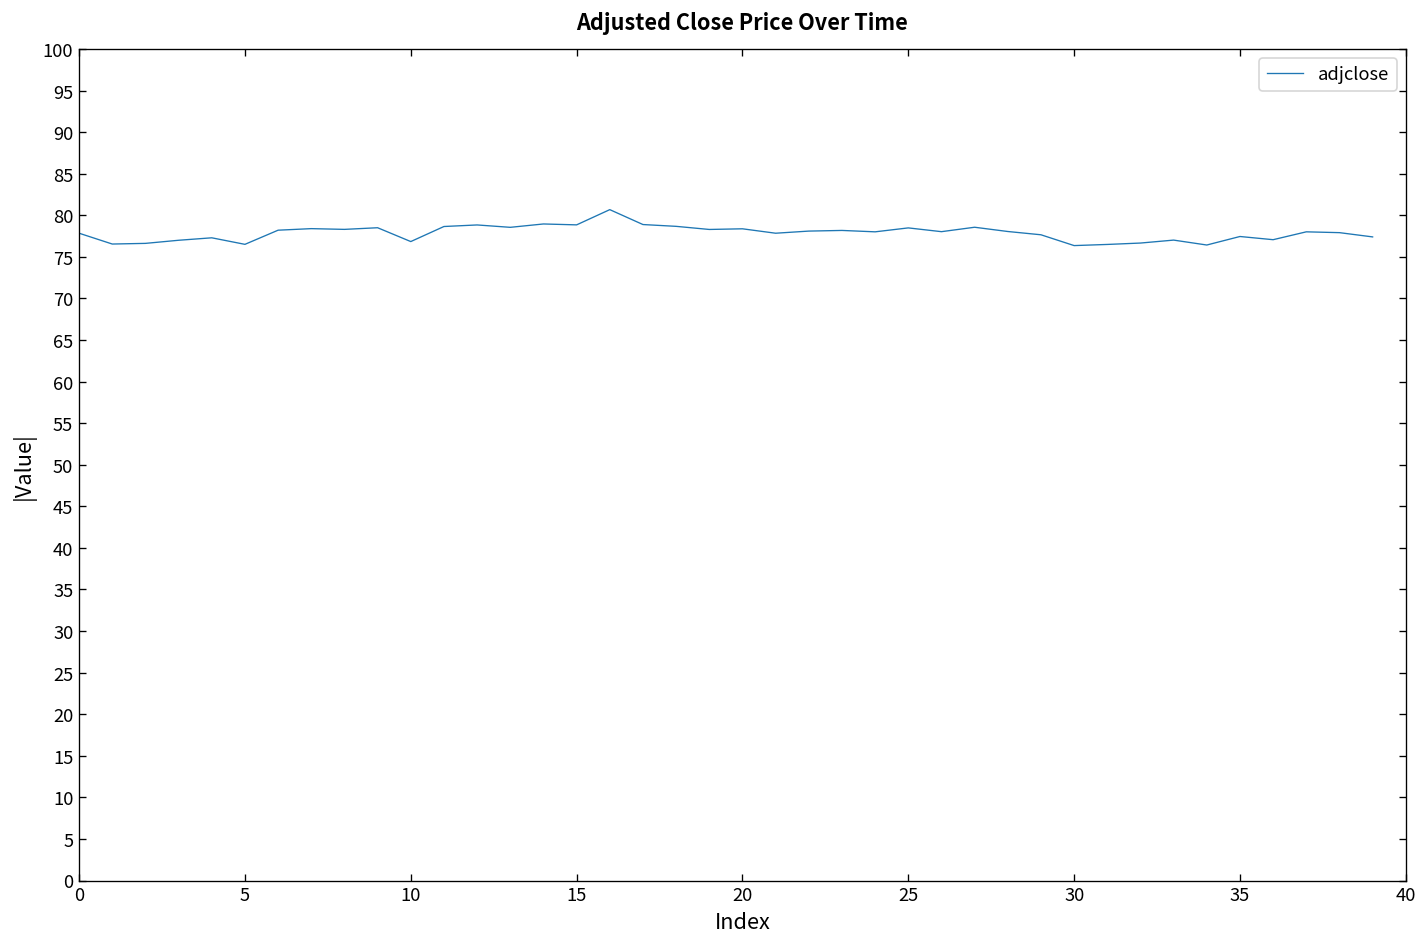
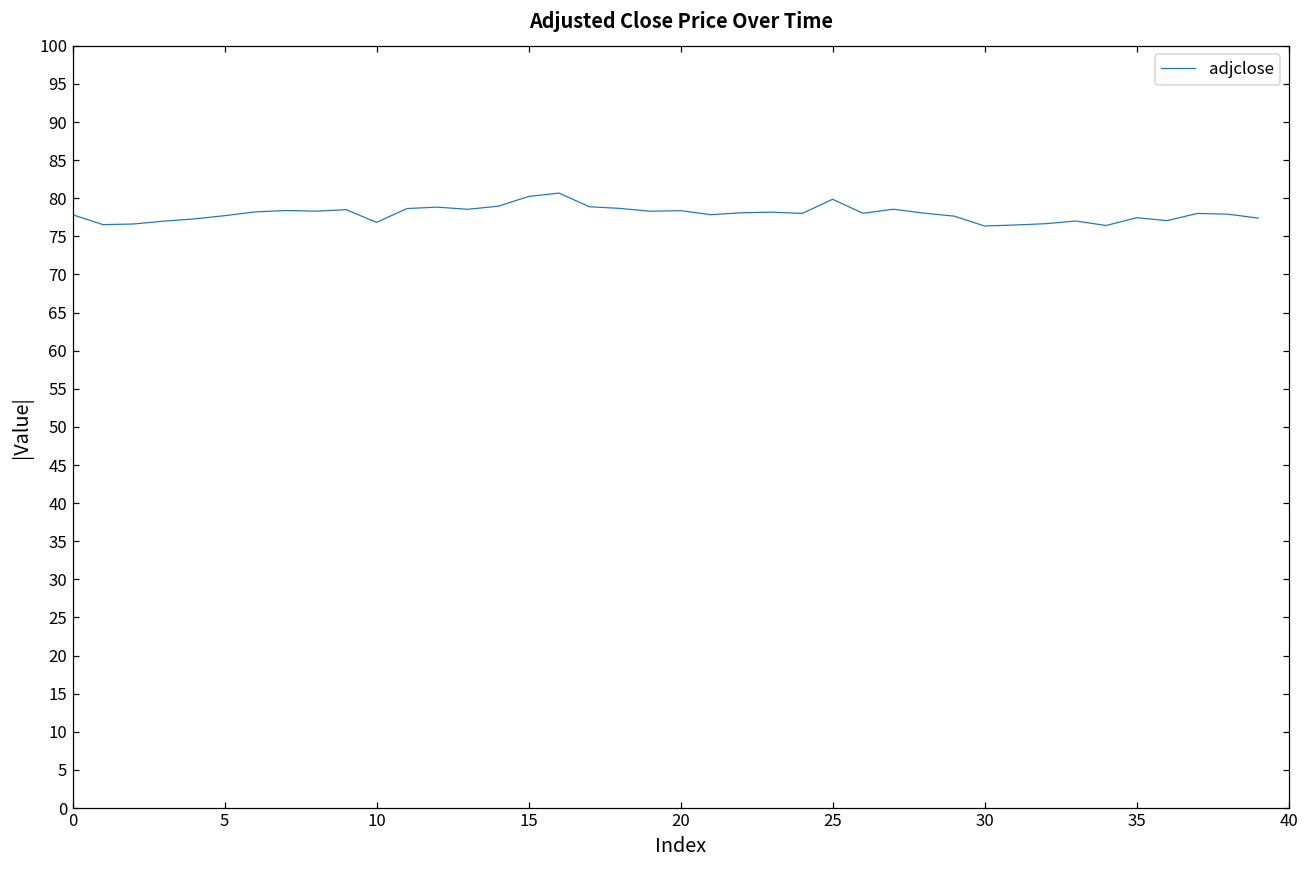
  {
    "0": 78,
-   "5": 77,
+   "5": 78,
    "10": 77,
-   "15": 79,
+   "15": 80,
    "20": 78,
-   "25": 78,
+   "25": 80,
    "30": 76,
    "35": 77
  }
